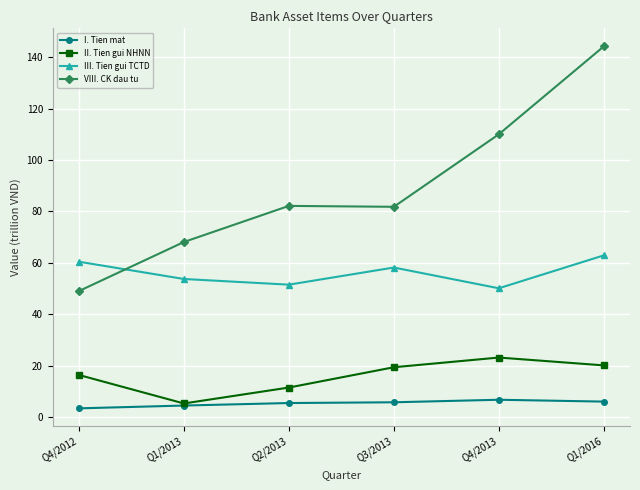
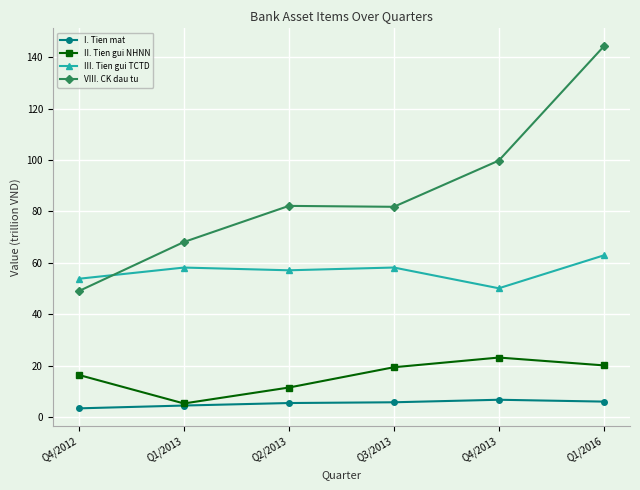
  {
    "I. Tien mat": {
      "Q4/2012": 3,
      "Q2/2013": 5,
      "Q3/2013": 6,
      "Q4/2013": 7,
      "Q1/2016": 6
    },
    "II. Tien gui NHNN": {
      "Q4/2012": 16,
      "Q2/2013": 11,
      "Q3/2013": 19,
      "Q4/2013": 23,
      "Q1/2016": 20
    },
    "III. Tien gui TCTD": {
-     "Q4/2012": 60,
-     "Q1/2013": 54,
-     "Q2/2013": 51,
+     "Q4/2012": 54,
+     "Q1/2013": 58,
+     "Q2/2013": 57,
      "Q3/2013": 58,
      "Q4/2013": 50,
      "Q1/2016": 63
    },
    "VIII. CK dau tu": {
      "Q4/2012": 49,
      "Q1/2013": 68,
      "Q2/2013": 82,
      "Q3/2013": 82,
-     "Q4/2013": 110,
+     "Q4/2013": 100,
      "Q1/2016": 144
    }
  }
